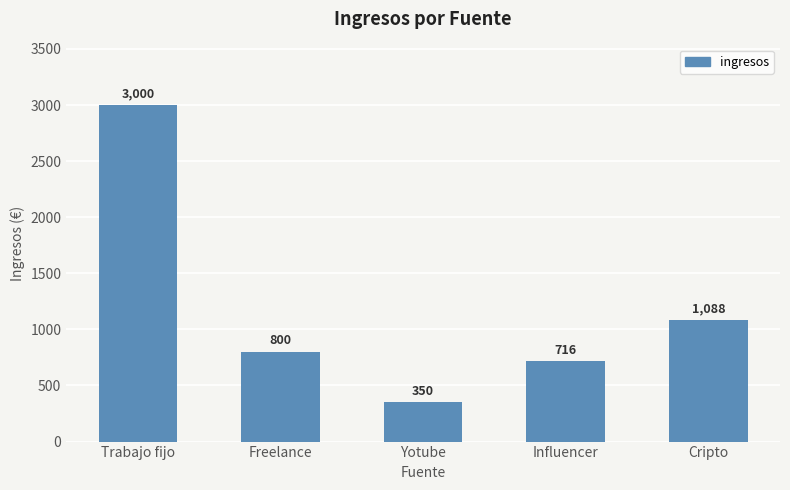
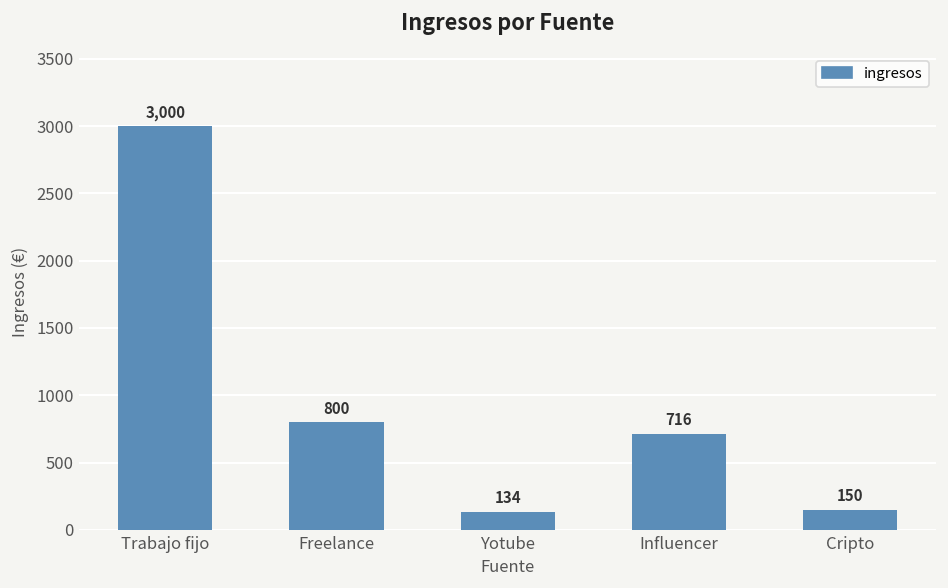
  {
    "Trabajo fijo": "3,000",
    "Freelance": "800",
-   "Yotube": "350",
+   "Yotube": "134",
    "Influencer": "716",
-   "Cripto": "1,088"
+   "Cripto": "150"
  }
